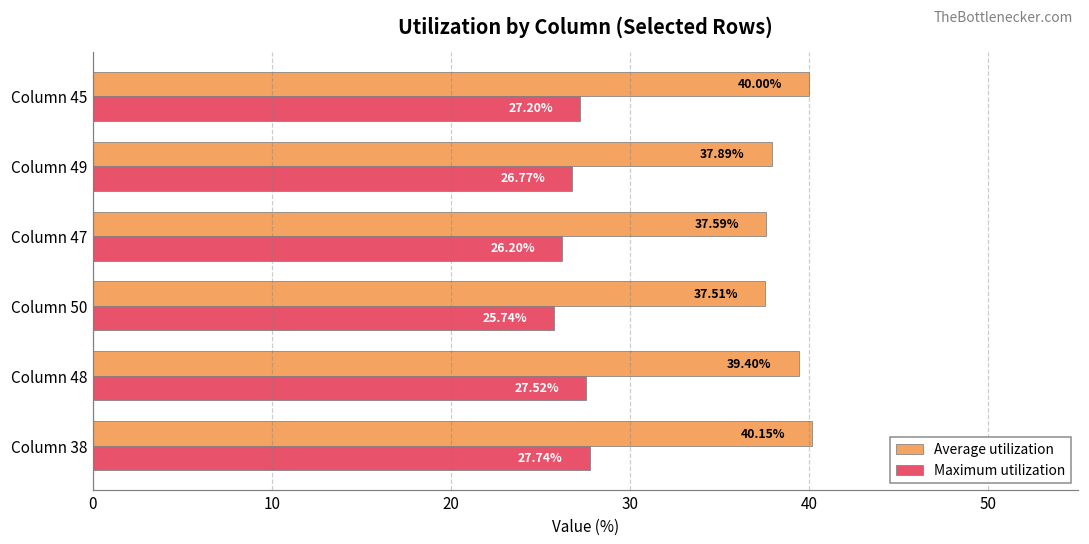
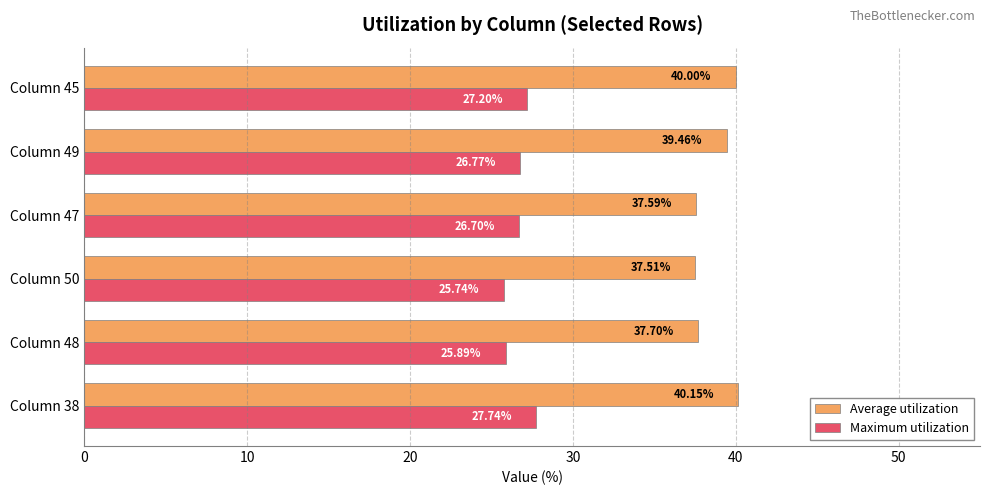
  {
    "Average utilization": {
      "Column 45": "40.00%",
-     "Column 49": "37.89%",
+     "Column 49": "39.46%",
      "Column 47": "37.59%",
      "Column 50": "37.51%",
-     "Column 48": "39.40%",
+     "Column 48": "37.70%",
      "Column 38": "40.15%"
    },
    "Maximum utilization": {
      "Column 45": "27.20%",
      "Column 49": "26.77%",
-     "Column 47": "26.20%",
+     "Column 47": "26.70%",
      "Column 50": "25.74%",
-     "Column 48": "27.52%",
+     "Column 48": "25.89%",
      "Column 38": "27.74%"
    }
  }
